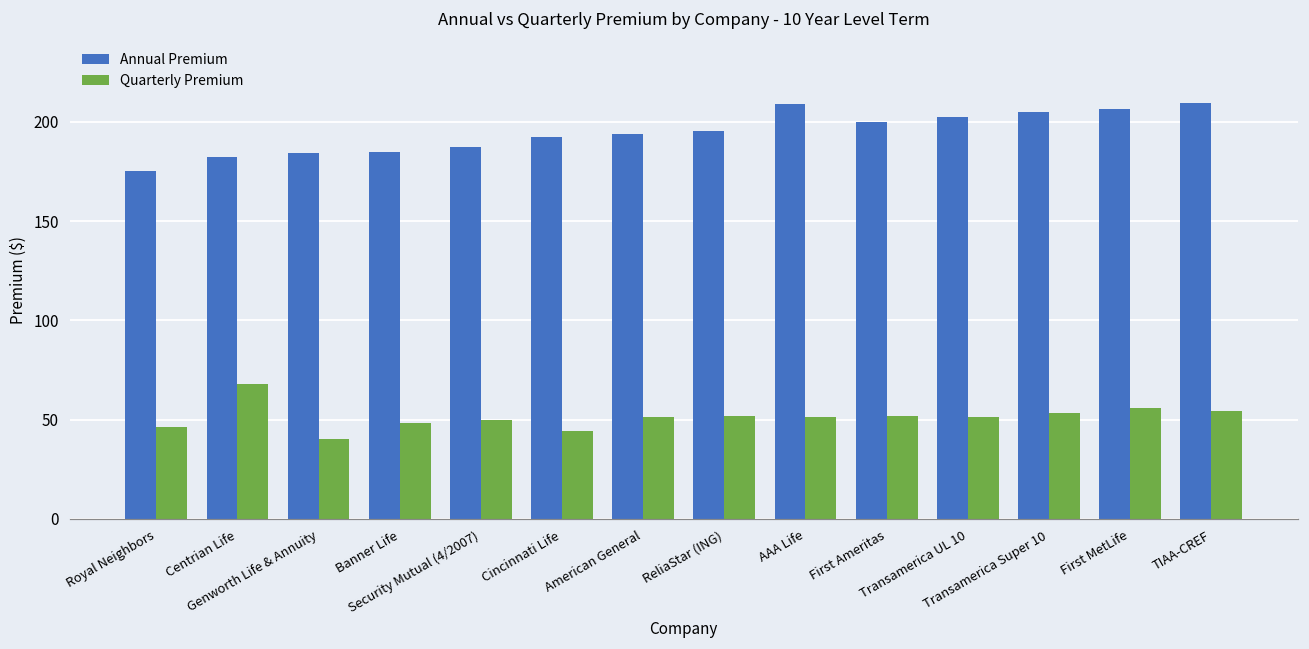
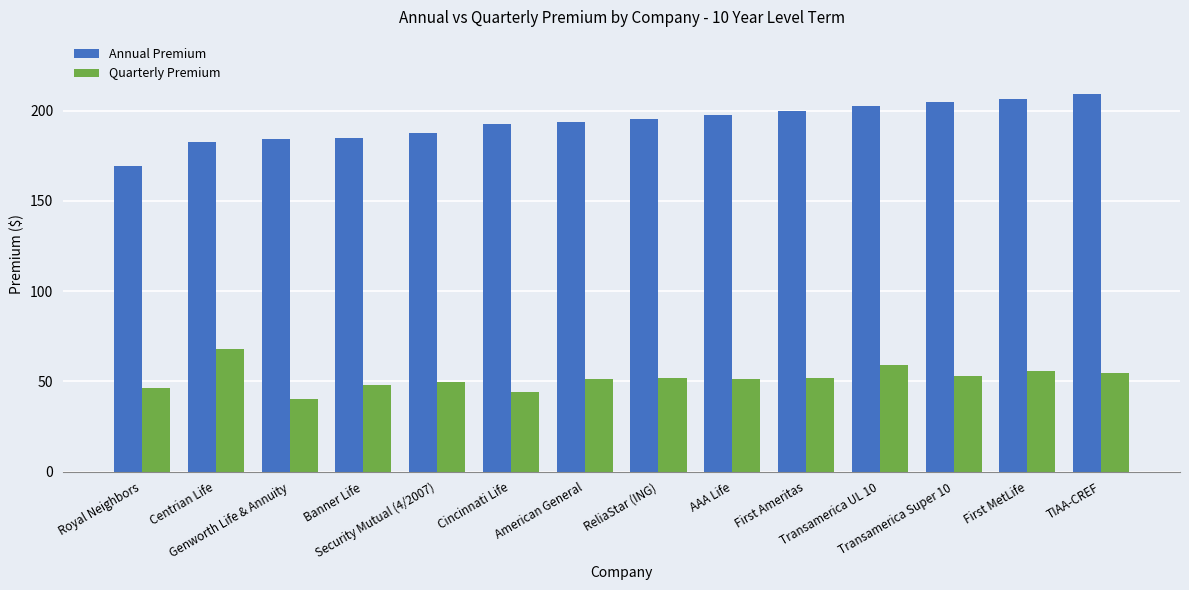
  {
    "Annual Premium": {
-     "Royal Neighbors": 175,
+     "Royal Neighbors": 169,
      "Centrian Life": 183,
      "Genworth Life & Annuity": 184,
      "Banner Life": 185,
      "Security Mutual (4/2007)": 188,
      "Cincinnati Life": 193,
      "American General": 194,
      "ReliaStar (ING)": 196,
-     "AAA Life": 209,
+     "AAA Life": 198,
      "First Ameritas": 200,
      "Transamerica UL 10": 203,
      "Transamerica Super 10": 205,
      "First MetLife": 207,
      "TIAA-CREF": 210
    },
    "Quarterly Premium": {
      "Royal Neighbors": 46,
      "Centrian Life": 68,
      "Genworth Life & Annuity": 40,
      "Banner Life": 48,
      "Security Mutual (4/2007)": 50,
      "Cincinnati Life": 44,
      "American General": 51,
      "ReliaStar (ING)": 52,
      "AAA Life": 51,
      "First Ameritas": 52,
-     "Transamerica UL 10": 51,
+     "Transamerica UL 10": 59,
      "Transamerica Super 10": 53,
      "First MetLife": 56,
      "TIAA-CREF": 54
    }
  }
